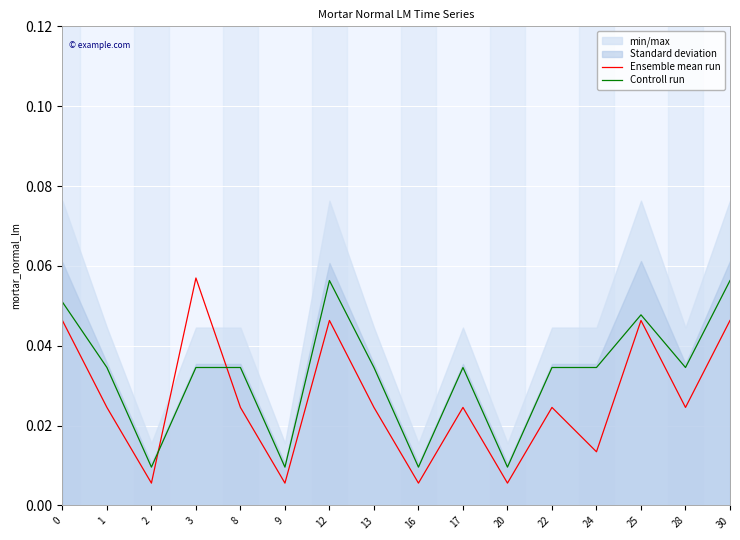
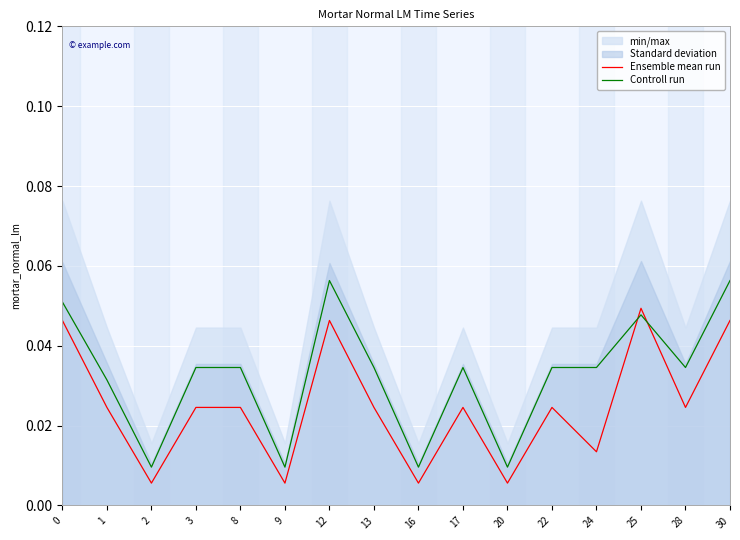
  {
    "Ensemble mean run": {
      "0": 0.046,
      "1": 0.025,
      "2": 0.006,
-     "3": 0.057,
+     "3": 0.025,
      "8": 0.025,
      "9": 0.006,
      "12": 0.046,
      "13": 0.025,
      "16": 0.006,
      "17": 0.025,
      "20": 0.006,
      "22": 0.025,
      "24": 0.013,
-     "25": 0.046,
+     "25": 0.049,
      "28": 0.025,
      "30": 0.046
    },
    "Controll run": {
      "0": 0.051,
-     "1": 0.035,
+     "1": 0.031,
      "2": 0.010,
      "3": 0.035,
      "8": 0.035,
      "9": 0.010,
      "12": 0.056,
      "13": 0.035,
      "16": 0.010,
      "17": 0.035,
      "20": 0.010,
      "22": 0.035,
      "24": 0.035,
      "25": 0.048,
      "28": 0.035,
      "30": 0.056
    }
  }
